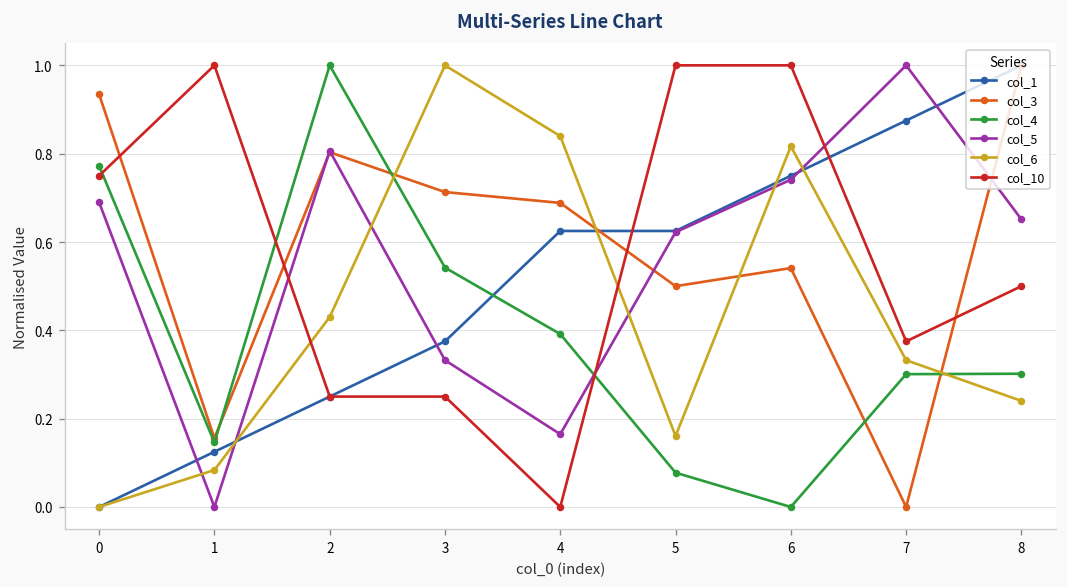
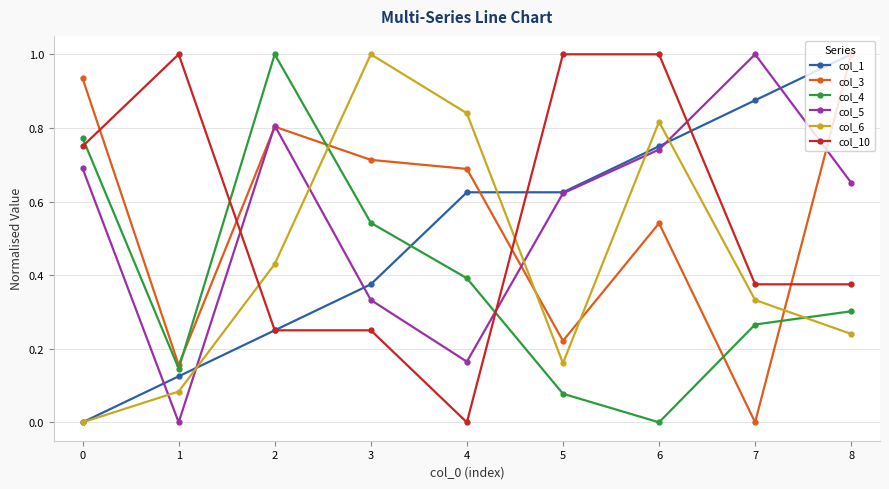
  {
    "col_1": {
      "1": 0.13,
      "3": 0.38,
      "4": 0.63,
      "6": 0.75,
      "7": 0.88
    },
    "col_3": {
      "0": 0.93,
      "1": 0.16,
      "3": 0.71,
      "4": 0.69,
-     "5": 0.50,
+     "5": 0.22,
      "6": 0.54,
      "7": 0.00
    },
    "col_4": {
      "0": 0.77,
      "1": 0.15,
      "2": 1.00,
      "3": 0.54,
      "4": 0.39,
      "5": 0.08,
      "6": 0.00,
-     "7": 0.30,
+     "7": 0.27,
      "8": 0.30
    },
    "col_5": {
      "0": 0.69,
      "1": 0.00,
      "3": 0.33,
      "4": 0.16,
      "6": 0.74,
      "7": 1.00,
      "8": 0.65
    },
    "col_6": {
      "1": 0.08,
      "2": 0.43,
      "3": 1.00,
      "4": 0.84,
      "5": 0.16,
      "6": 0.82,
      "7": 0.33,
      "8": 0.24
    },
    "col_10": {
      "0": 0.75,
      "1": 1.00,
      "3": 0.25,
      "4": 0.00,
      "5": 1.00,
      "6": 1.00,
      "7": 0.38,
-     "8": 0.50
+     "8": 0.38
    }
  }
